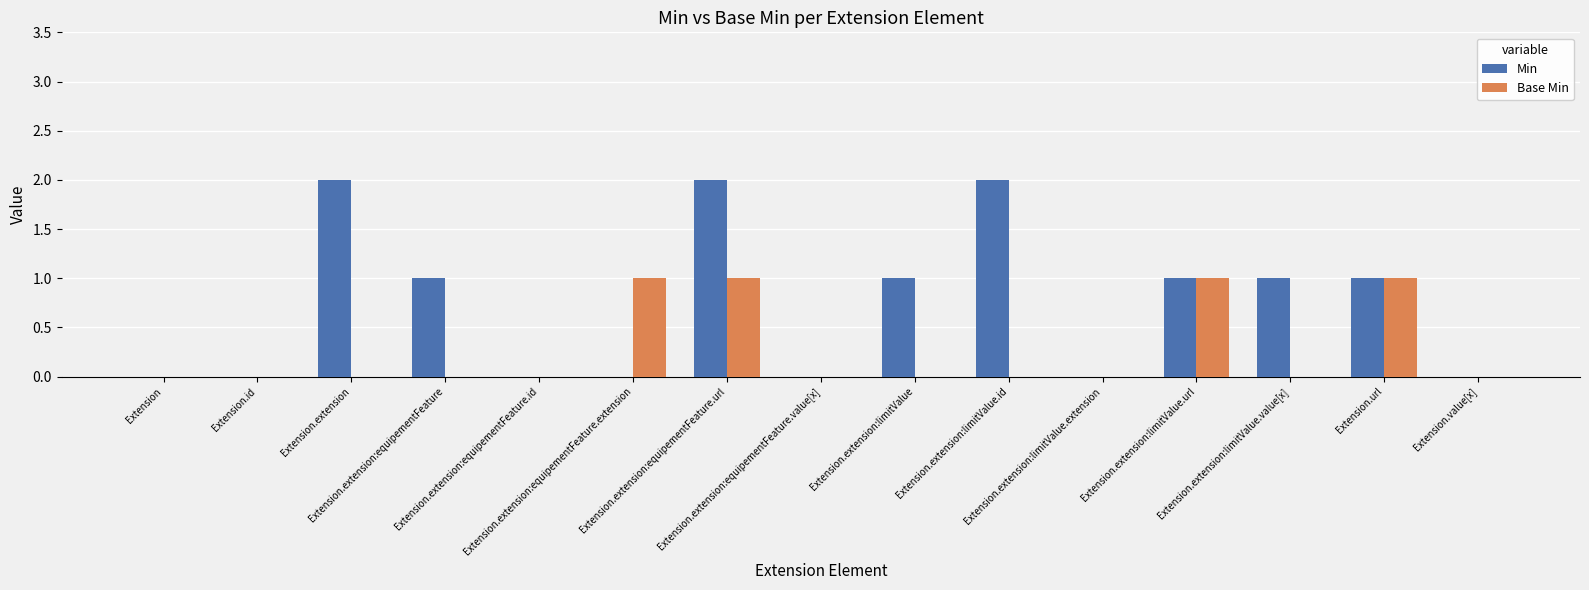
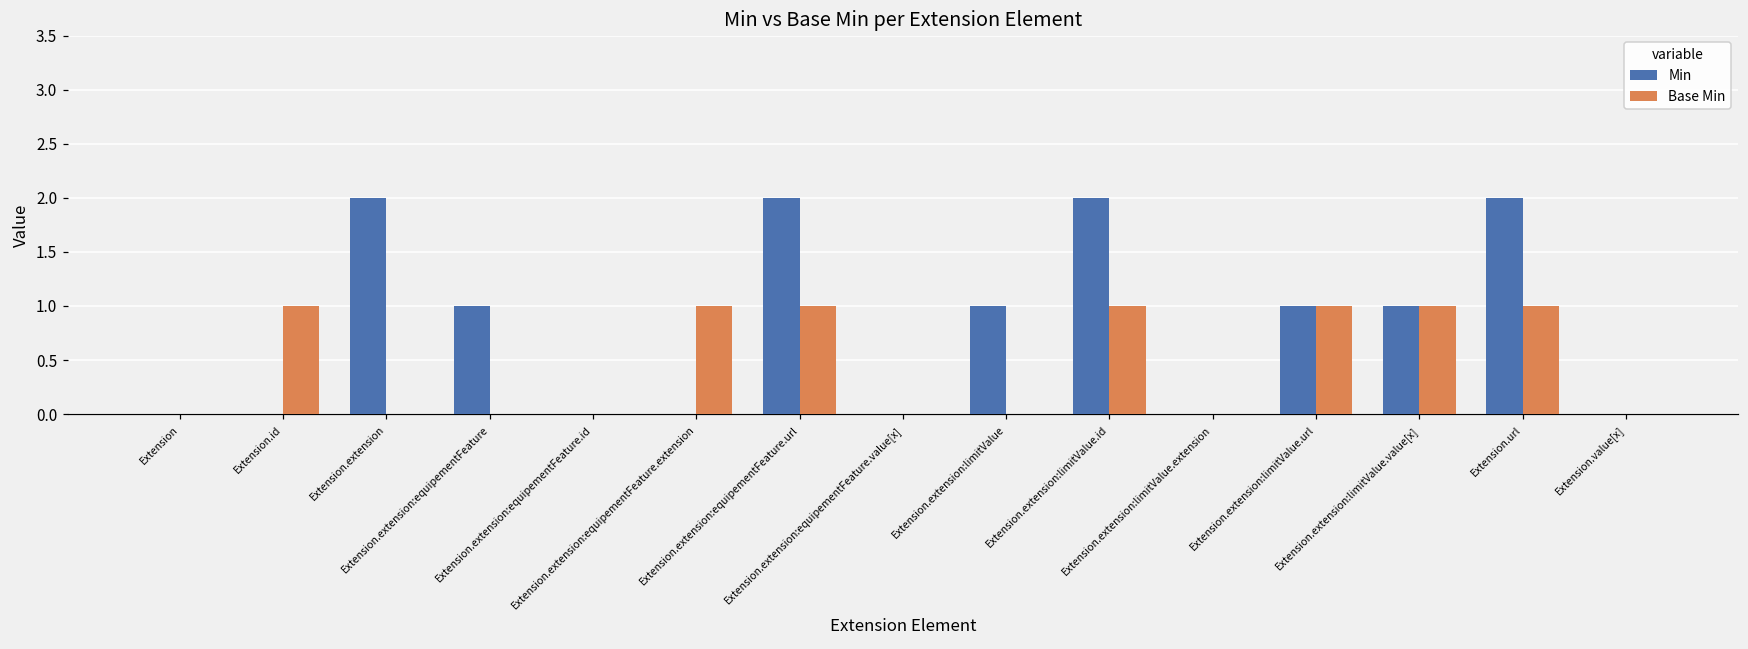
  {
    "Min": {
      "Extension": 0,
      "Extension.id": 0,
      "Extension.extension": 2,
      "Extension.extension:equipementFeature": 1,
      "Extension.extension:equipementFeature.id": 0,
      "Extension.extension:equipementFeature.extension": 0,
      "Extension.extension:equipementFeature.url": 2,
      "Extension.extension:equipementFeature.value[x]": 0,
      "Extension.extension:limitValue": 1,
      "Extension.extension:limitValue.id": 2,
      "Extension.extension:limitValue.extension": 0,
      "Extension.extension:limitValue.url": 1,
      "Extension.extension:limitValue.value[x]": 1,
-     "Extension.url": 1,
+     "Extension.url": 2,
      "Extension.value[x]": 0
    },
    "Base Min": {
      "Extension": 0,
-     "Extension.id": 0,
+     "Extension.id": 1,
      "Extension.extension": 0,
      "Extension.extension:equipementFeature": 0,
      "Extension.extension:equipementFeature.id": 0,
      "Extension.extension:equipementFeature.extension": 1,
      "Extension.extension:equipementFeature.url": 1,
      "Extension.extension:equipementFeature.value[x]": 0,
      "Extension.extension:limitValue": 0,
-     "Extension.extension:limitValue.id": 0,
+     "Extension.extension:limitValue.id": 1,
      "Extension.extension:limitValue.extension": 0,
      "Extension.extension:limitValue.url": 1,
-     "Extension.extension:limitValue.value[x]": 0,
+     "Extension.extension:limitValue.value[x]": 1,
      "Extension.url": 1,
      "Extension.value[x]": 0
    }
  }
